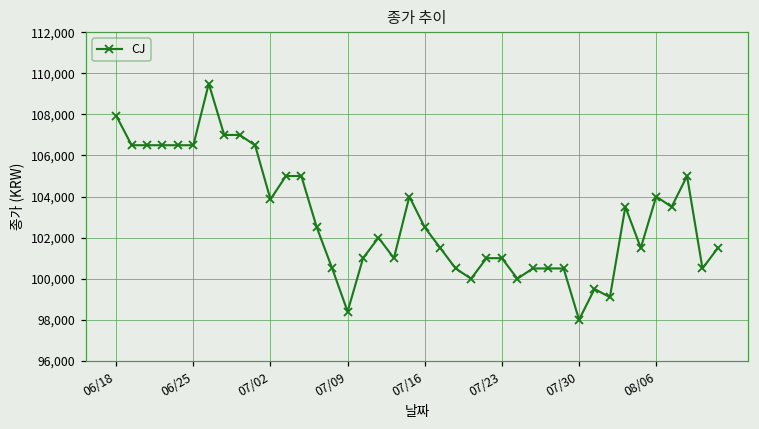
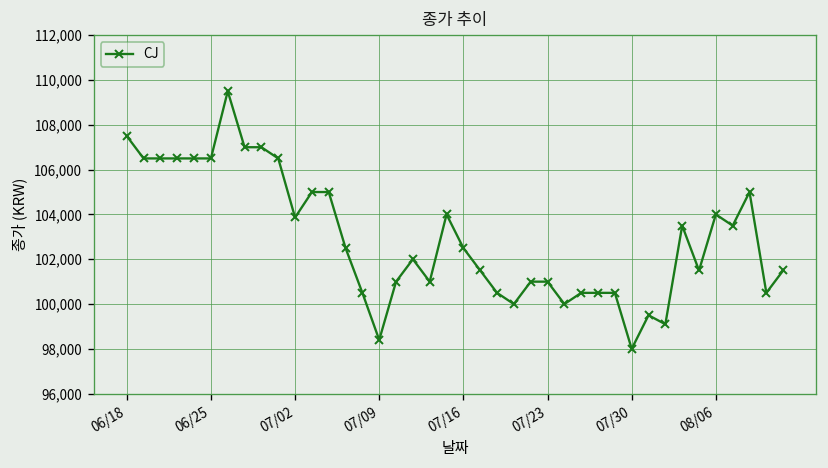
  {
-   "06/18": "107,900",
+   "06/18": "107,500",
    "06/25": "106,500",
    "07/02": "103,900",
    "07/09": "98,400",
    "07/16": "102,500",
    "07/23": "101,000",
    "07/30": "98,000",
    "08/06": "104,000"
  }
